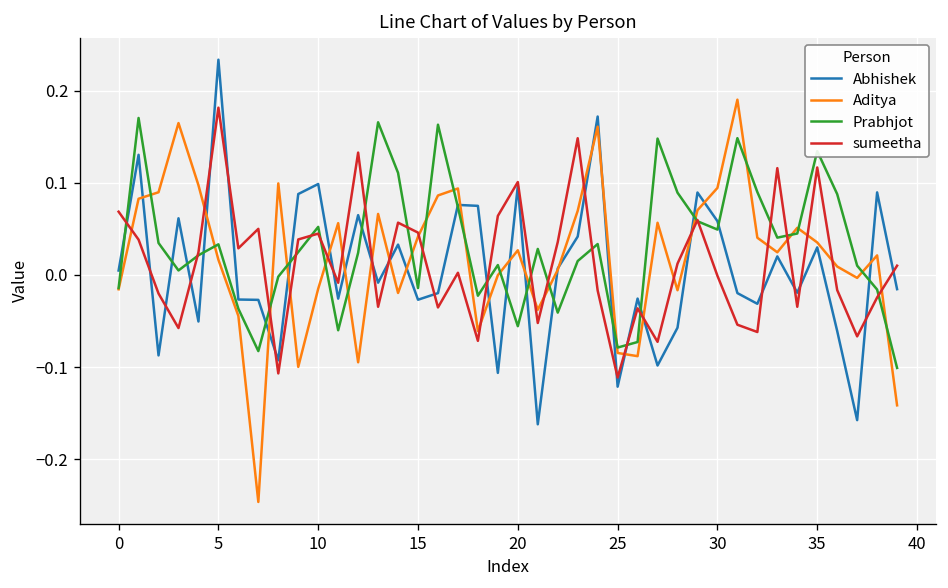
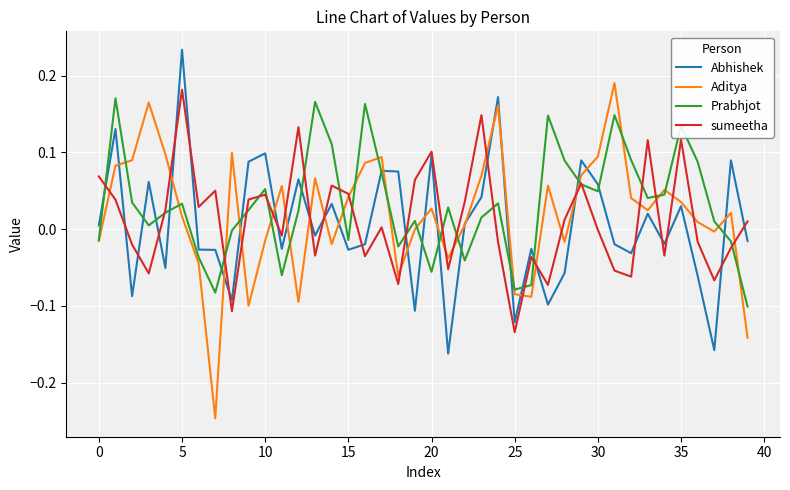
  {
    "Abhishek": {
      "0": 0.00,
      "5": 0.23,
      "10": 0.10,
      "15": -0.03,
      "20": 0.10,
      "25": -0.12,
      "30": 0.06,
      "35": 0.03
    },
    "Aditya": {
      "5": 0.02,
      "10": -0.01,
      "15": 0.04,
      "20": 0.03,
      "25": -0.08,
      "30": 0.09,
      "35": 0.04
    },
    "Prabhjot": {
      "5": 0.03,
      "10": 0.05,
      "15": -0.01,
      "20": -0.06,
      "25": -0.08,
      "30": 0.05
    },
    "sumeetha": {
      "0": 0.07,
      "5": 0.18,
      "10": 0.04,
      "15": 0.05,
      "20": 0.10,
-     "25": -0.11,
+     "25": -0.13,
      "30": 0.00,
      "35": 0.12
    }
  }
